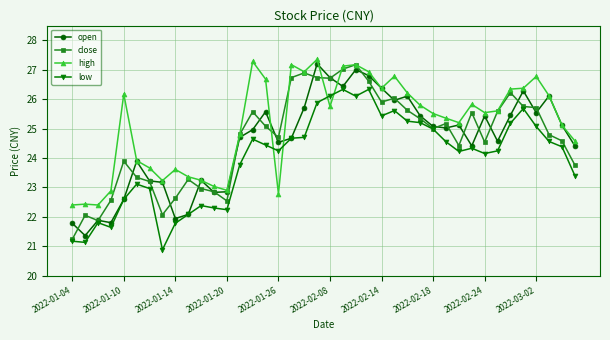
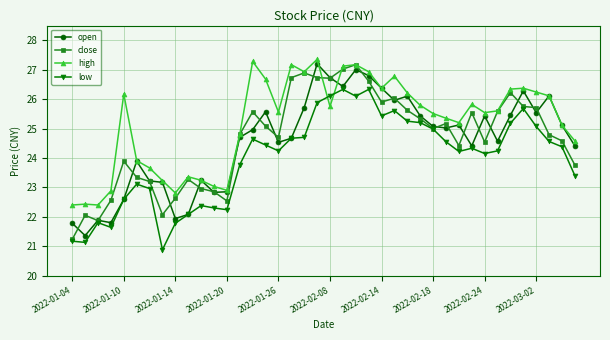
  {
    "high": {
      "2022-01-04": 22.4,
      "2022-01-10": 26.2,
-     "2022-01-14": 23.6,
-     "2022-01-26": 22.8,
+     "2022-01-14": 22.8,
+     "2022-01-26": 25.6,
      "2022-02-08": 25.8,
      "2022-02-18": 25.5,
      "2022-02-24": 25.5,
-     "2022-03-02": 26.8
+     "2022-03-02": 26.2
    }
  }
